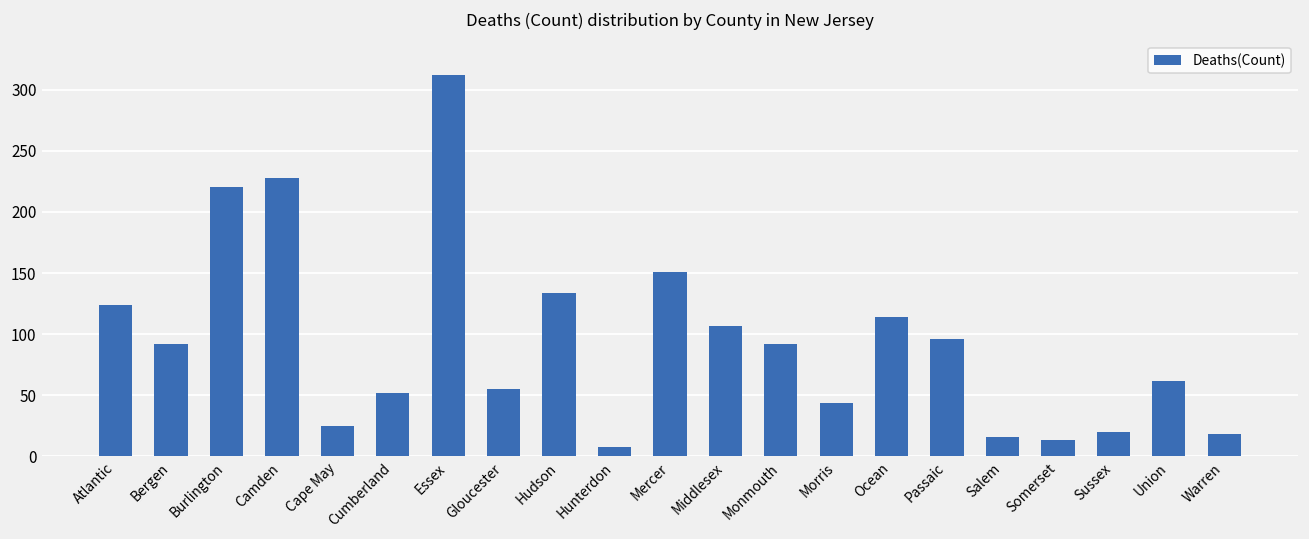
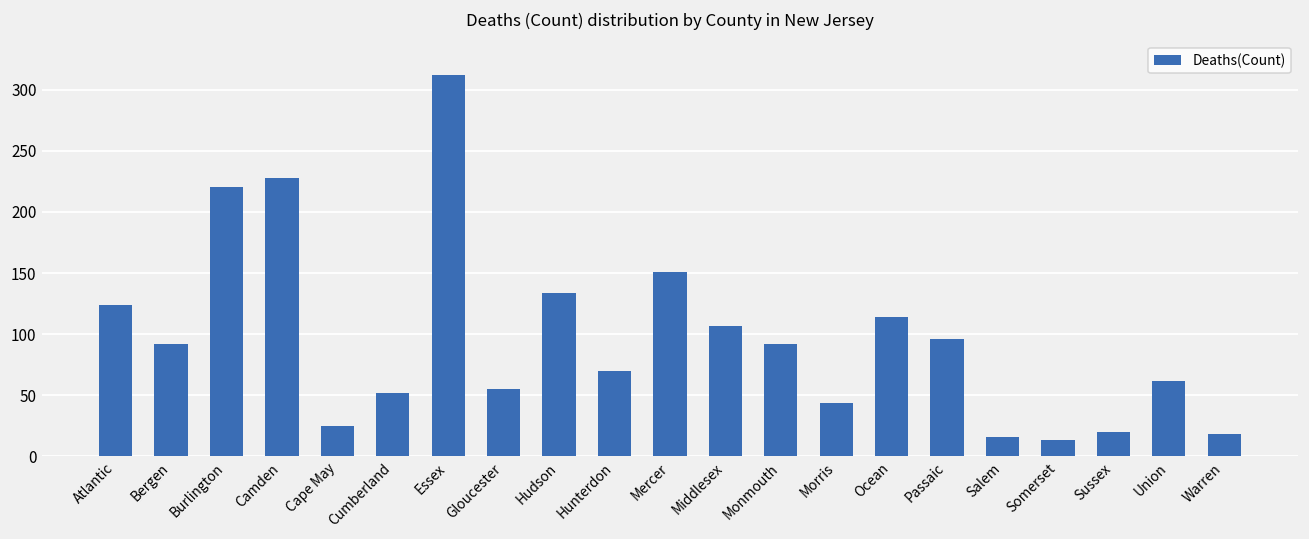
  {
    "Atlantic": 124,
    "Bergen": 92,
    "Burlington": 220,
    "Camden": 228,
    "Cape May": 25,
    "Cumberland": 52,
    "Essex": 312,
    "Gloucester": 55,
    "Hudson": 134,
-   "Hunterdon": 8,
+   "Hunterdon": 70,
    "Mercer": 151,
    "Middlesex": 107,
    "Monmouth": 92,
    "Morris": 44,
    "Ocean": 114,
    "Passaic": 96,
    "Salem": 16,
    "Somerset": 13,
    "Sussex": 20,
    "Union": 62,
    "Warren": 18
  }
